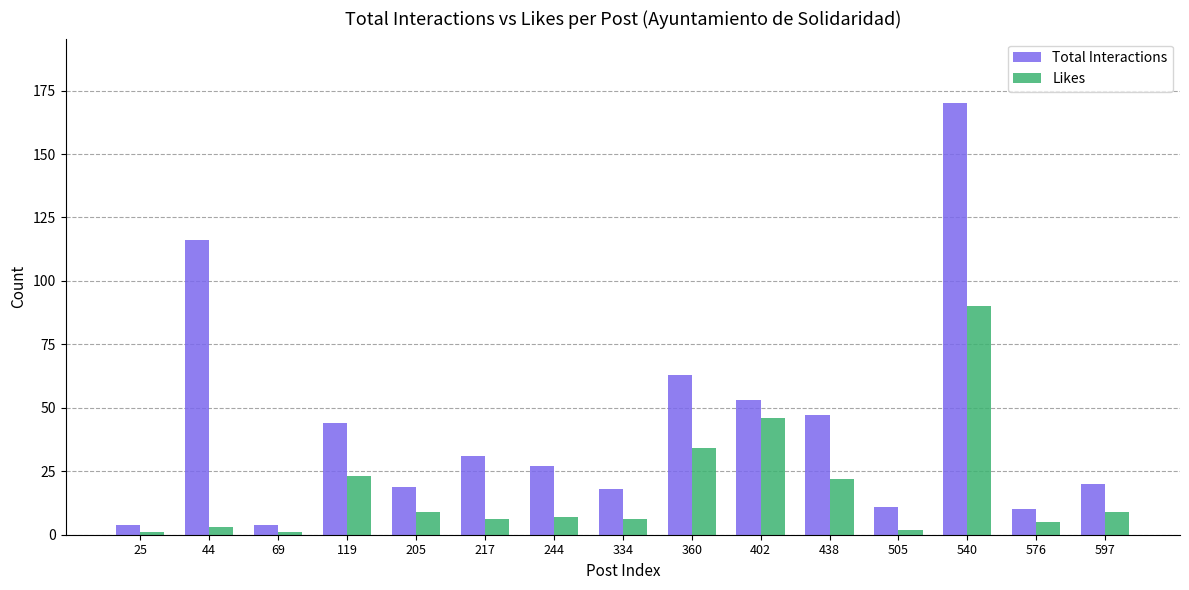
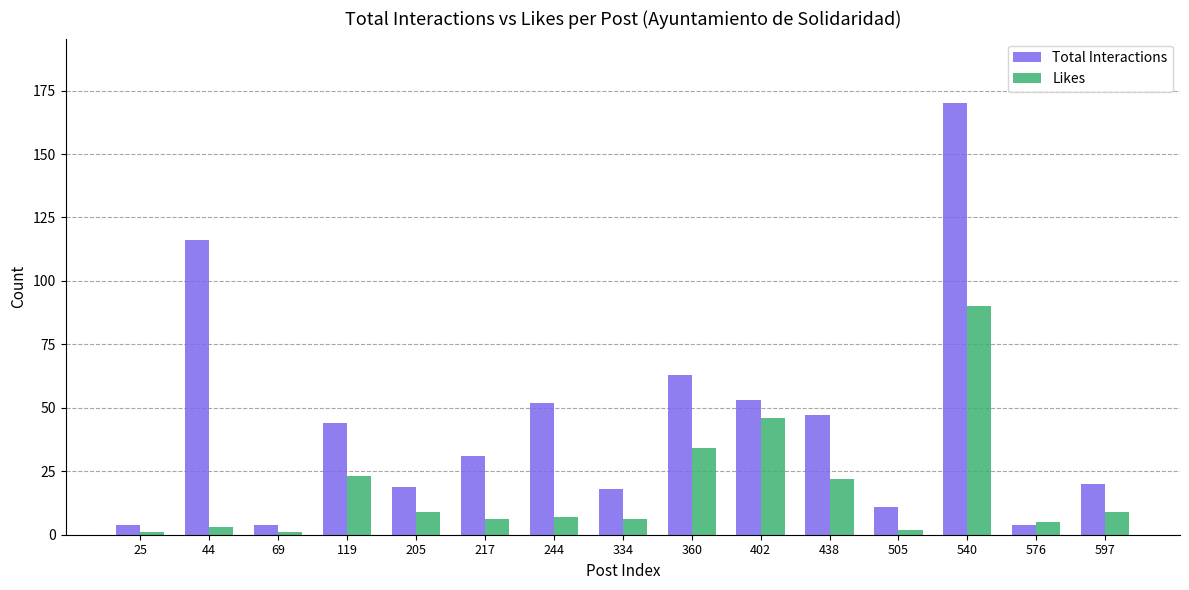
  {
    "Total Interactions": {
      "25": 4,
      "44": 116,
      "69": 4,
      "119": 44,
      "205": 19,
      "217": 31,
-     "244": 27,
+     "244": 52,
      "334": 18,
      "360": 63,
      "402": 53,
      "438": 47,
      "505": 11,
      "540": 170,
-     "576": 10,
+     "576": 4,
      "597": 20
    },
    "Likes": {
      "25": 1,
      "44": 3,
      "69": 1,
      "119": 23,
      "205": 9,
      "217": 6,
      "244": 7,
      "334": 6,
      "360": 34,
      "402": 46,
      "438": 22,
      "505": 2,
      "540": 90,
      "576": 5,
      "597": 9
    }
  }
